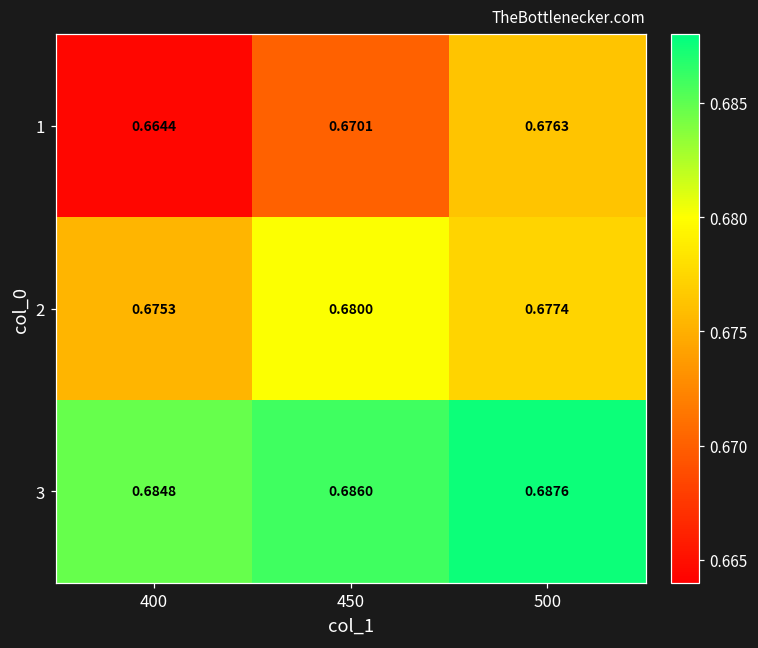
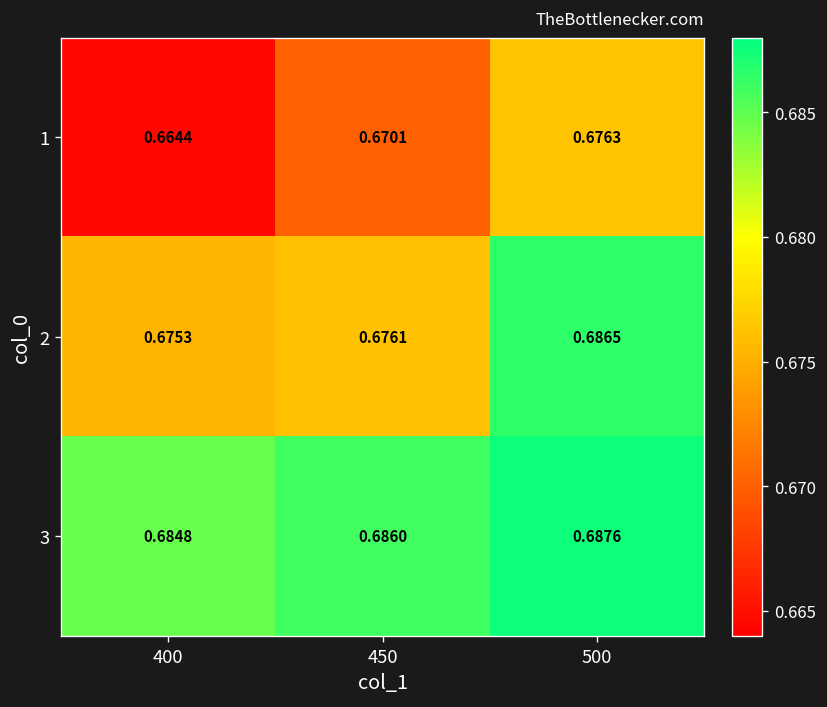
  {
    "1": {
      "400": 0.6644,
      "450": 0.6701,
      "500": 0.6763
    },
    "2": {
      "400": 0.6753,
-     "450": 0.6800,
-     "500": 0.6774
+     "450": 0.6761,
+     "500": 0.6865
    },
    "3": {
      "400": 0.6848,
      "450": 0.6860,
      "500": 0.6876
    }
  }
